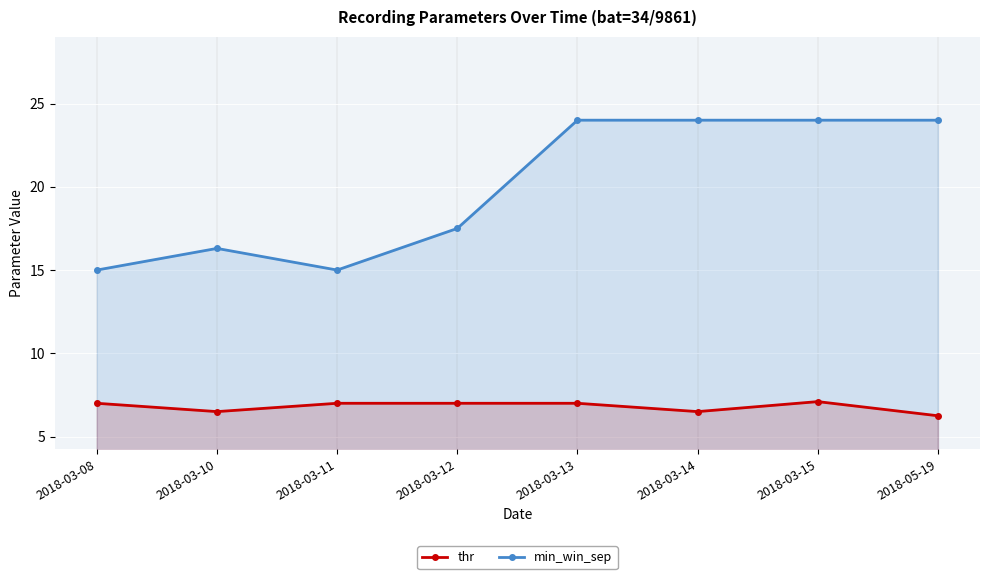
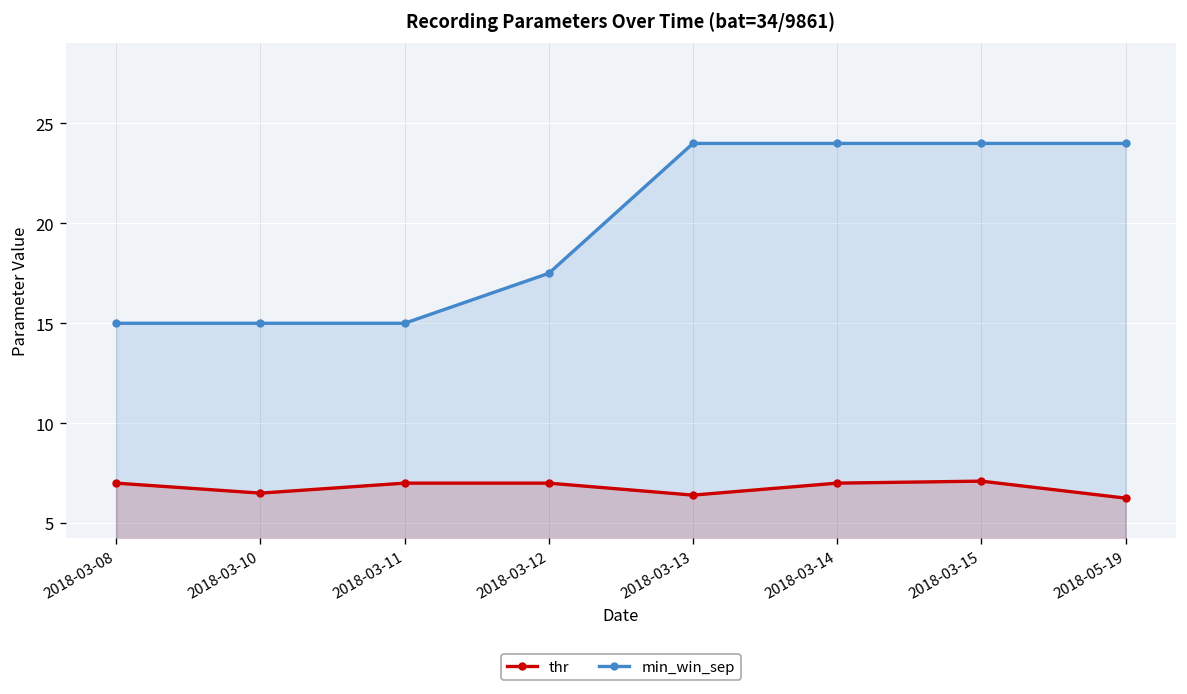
  {
    "thr": {
      "2018-03-08": 7.0,
      "2018-03-10": 6.5,
      "2018-03-11": 7.0,
      "2018-03-12": 7.0,
-     "2018-03-13": 7.0,
-     "2018-03-14": 6.5,
+     "2018-03-13": 6.4,
+     "2018-03-14": 7.0,
      "2018-03-15": 7.1,
      "2018-05-19": 6.3
    },
    "min_win_sep": {
      "2018-03-08": 15.0,
-     "2018-03-10": 16.3,
+     "2018-03-10": 15.0,
      "2018-03-11": 15.0,
      "2018-03-12": 17.5,
      "2018-03-13": 24.0,
      "2018-03-14": 24.0,
      "2018-03-15": 24.0,
      "2018-05-19": 24.0
    }
  }
